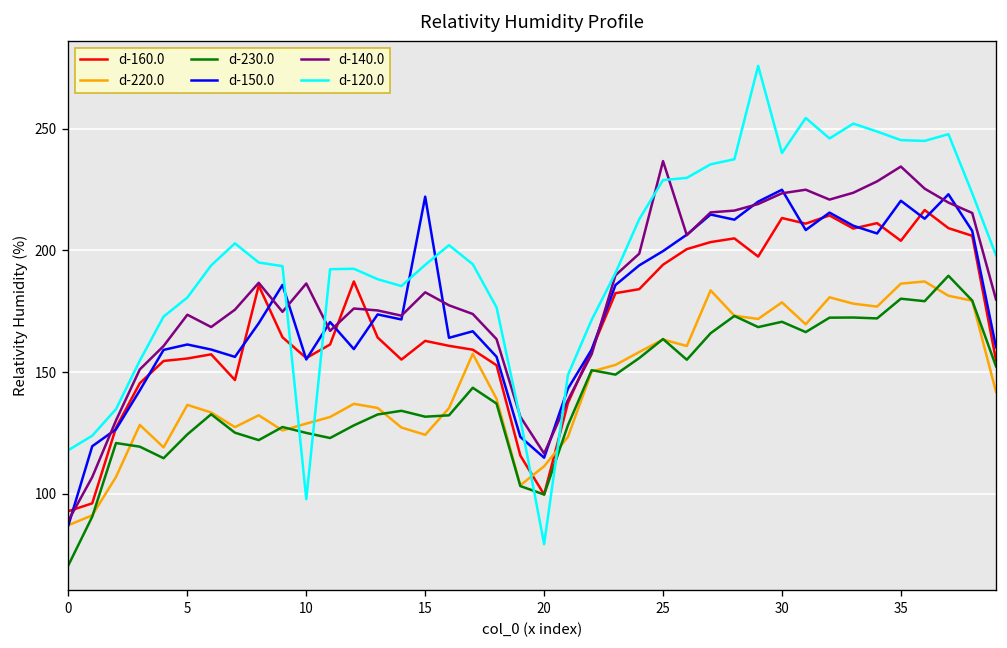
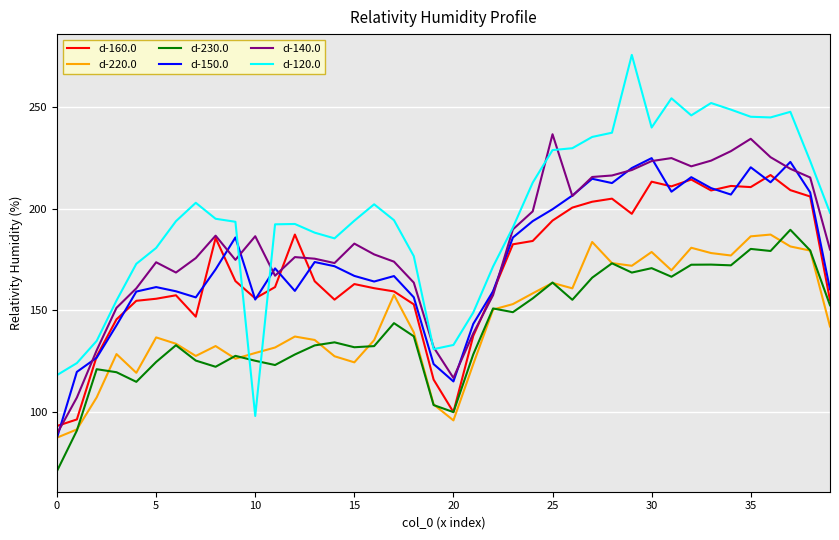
  {
    "d-160.0": {
      "0": 93,
      "5": 156,
      "15": 163,
      "25": 194,
      "30": 213,
-     "35": 204
+     "35": 211
    },
    "d-220.0": {
      "5": 137,
      "10": 129,
      "15": 124,
-     "20": 111,
+     "20": 96,
      "30": 179,
      "35": 186
    },
    "d-230.0": {
      "0": 71,
      "5": 124,
      "10": 125,
      "15": 132,
      "30": 171,
      "35": 180
    },
    "d-150.0": {
      "5": 161,
-     "15": 222,
+     "15": 167,
      "20": 115,
      "25": 200,
      "30": 225,
      "35": 220
    },
    "d-140.0": {
      "0": 89,
      "5": 174,
      "10": 186,
      "15": 183,
      "20": 117,
      "25": 237,
      "30": 223,
      "35": 234
    },
    "d-120.0": {
      "0": 118,
      "5": 181,
      "10": 98,
      "15": 194,
-     "20": 79,
+     "20": 133,
      "25": 229,
      "30": 240,
      "35": 245
    }
  }
